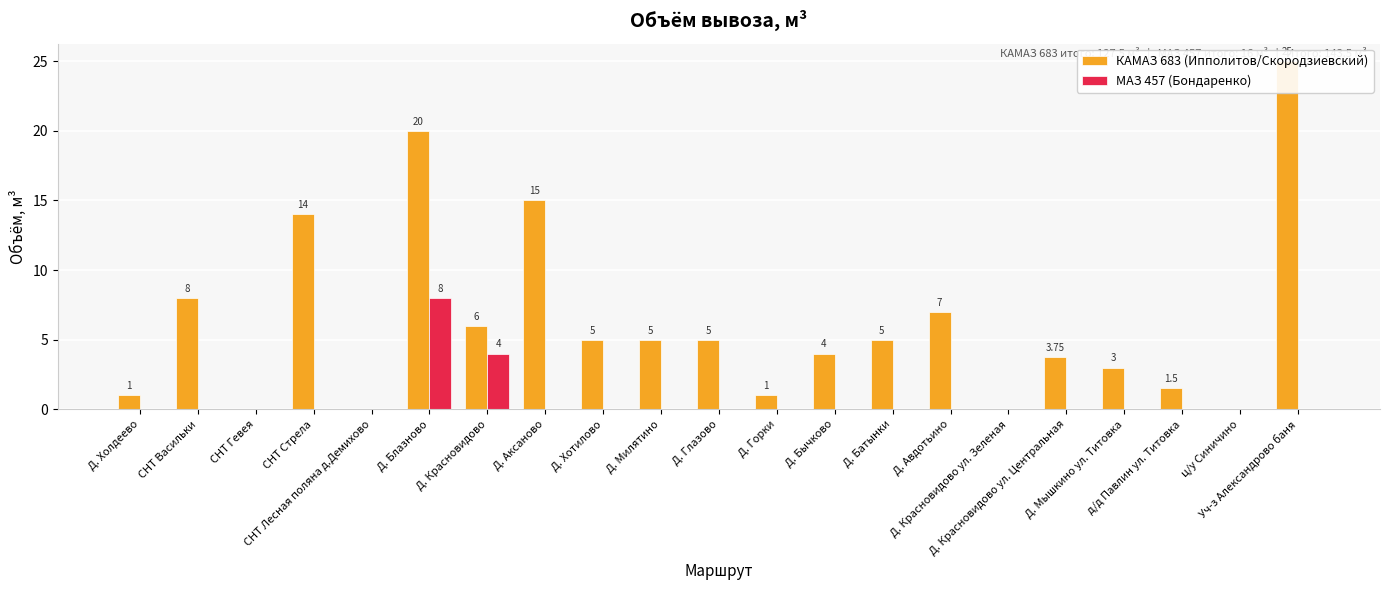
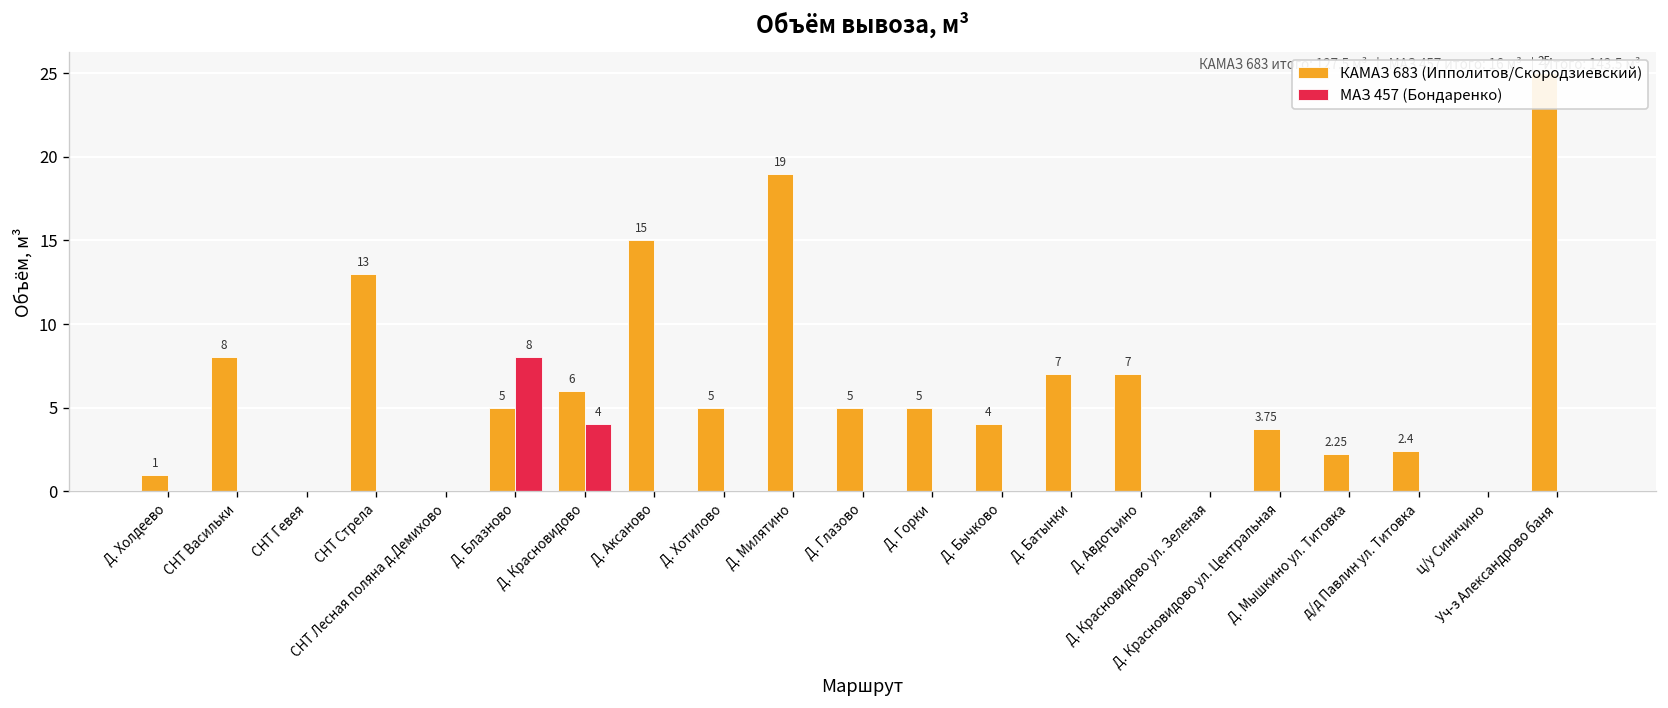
  {
    "КАМАЗ 683 (Ипполитов/Скородзиевский)": {
      "Д. Холдеево": 1,
      "СНТ Васильки": 8,
-     "СНТ Стрела": 14,
-     "Д. Блазново": 20,
+     "СНТ Стрела": 13,
+     "Д. Блазново": 5,
      "Д. Красновидово": 6,
      "Д. Аксаново": 15,
      "Д. Хотилово": 5,
-     "Д. Милятино": 5,
+     "Д. Милятино": 19,
      "Д. Глазово": 5,
-     "Д. Горки": 1,
+     "Д. Горки": 5,
      "Д. Бычково": 4,
-     "Д. Батынки": 5,
+     "Д. Батынки": 7,
      "Д. Авдотьино": 7,
      "Д. Красновидово ул. Центральная": 3.75,
-     "Д. Мышкино ул. Титовка": 3,
-     "д/д Павлин ул. Титовка": 1.5
+     "Д. Мышкино ул. Титовка": 2.25,
+     "д/д Павлин ул. Титовка": 2.4
    },
    "МАЗ 457 (Бондаренко)": {
      "Д. Блазново": 8,
      "Д. Красновидово": 4
    }
  }
